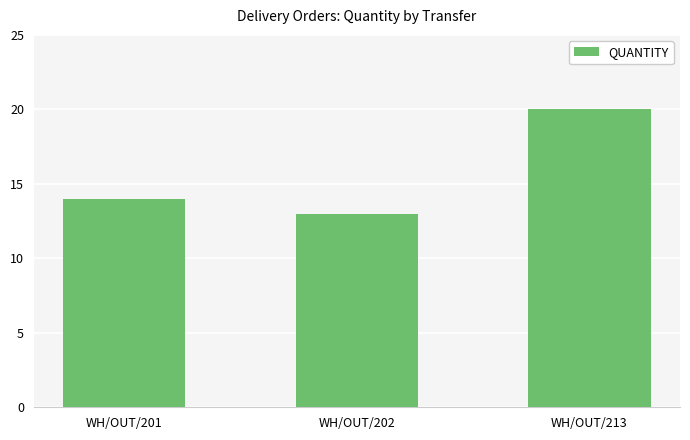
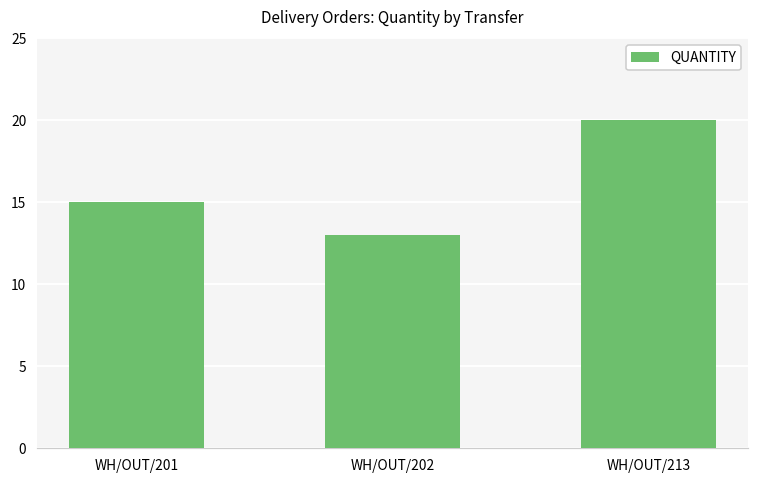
  {
-   "WH/OUT/201": 14,
+   "WH/OUT/201": 15,
    "WH/OUT/202": 13,
    "WH/OUT/213": 20
  }
